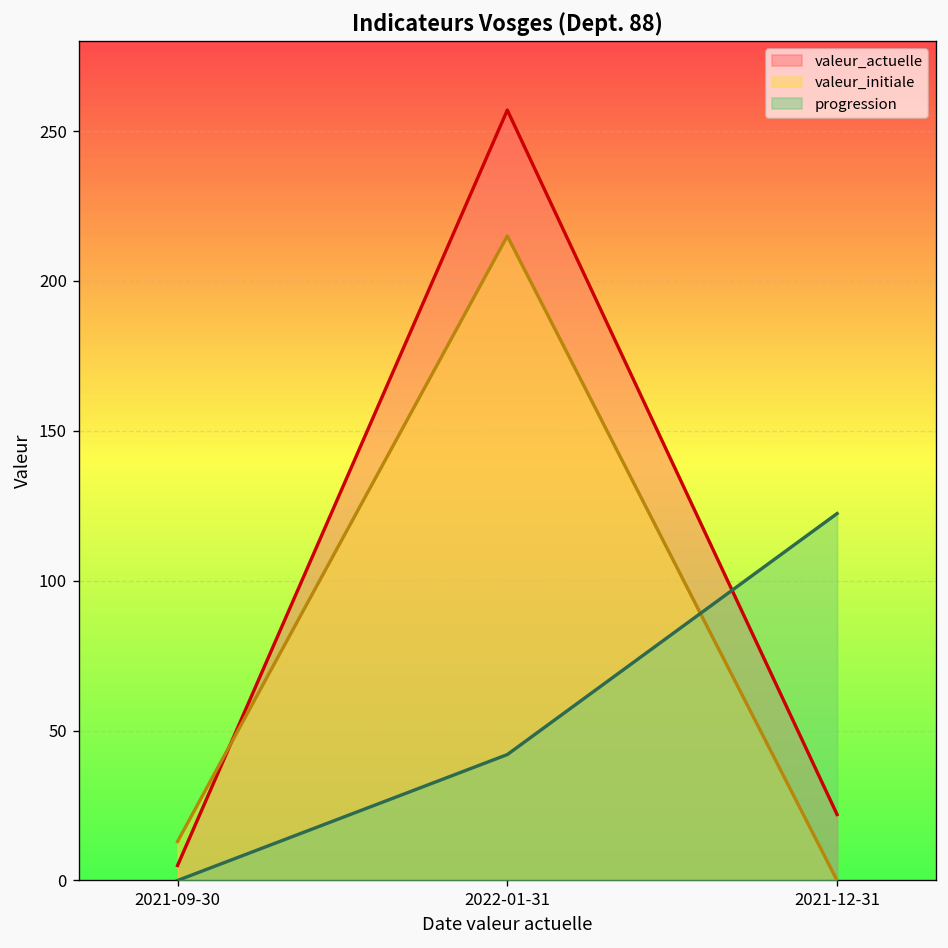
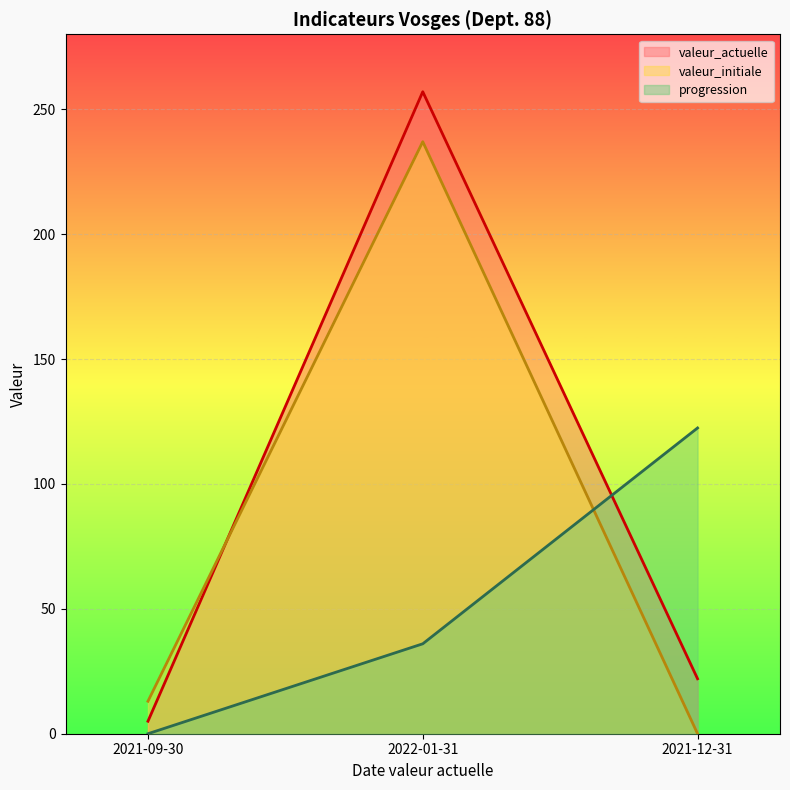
  {
    "valeur_actuelle": {
      "2021-09-30": 5,
      "2022-01-31": 257,
      "2021-12-31": 22
    },
    "valeur_initiale": {
      "2021-09-30": 13,
-     "2022-01-31": 215,
+     "2022-01-31": 237,
      "2021-12-31": 0
    },
    "progression": {
      "2021-09-30": 0,
-     "2022-01-31": 42,
+     "2022-01-31": 36,
      "2021-12-31": 122
    }
  }
